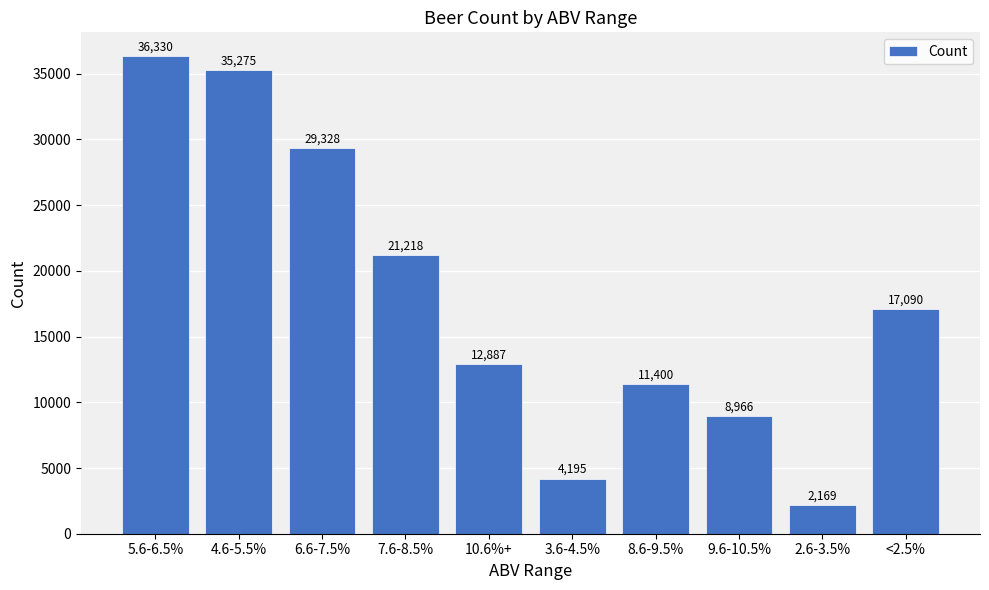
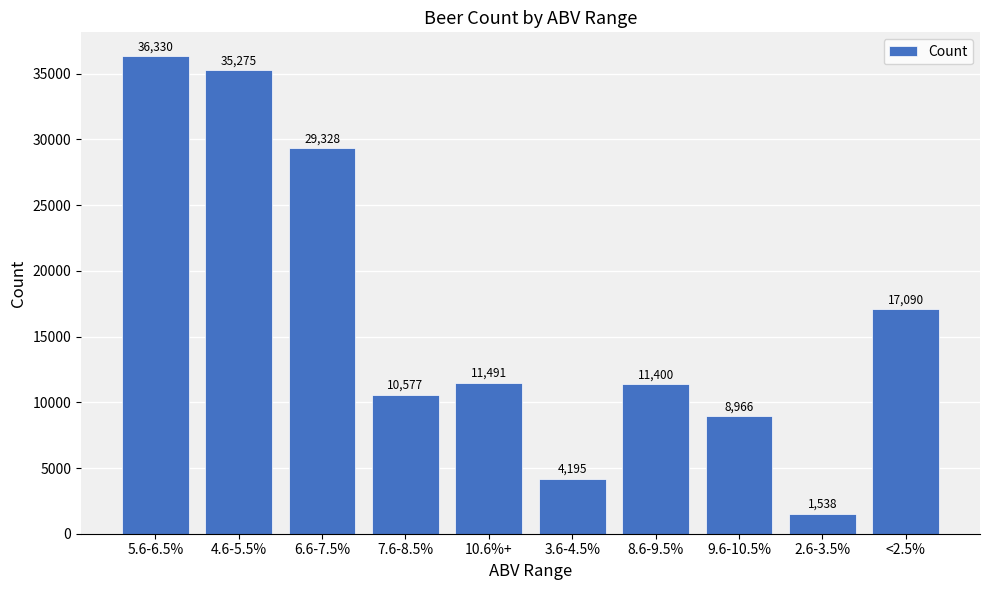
  {
    "5.6-6.5%": "36,330",
    "4.6-5.5%": "35,275",
    "6.6-7.5%": "29,328",
-   "7.6-8.5%": "21,218",
-   "10.6%+": "12,887",
+   "7.6-8.5%": "10,577",
+   "10.6%+": "11,491",
    "3.6-4.5%": "4,195",
    "8.6-9.5%": "11,400",
    "9.6-10.5%": "8,966",
-   "2.6-3.5%": "2,169",
+   "2.6-3.5%": "1,538",
    "<2.5%": "17,090"
  }
